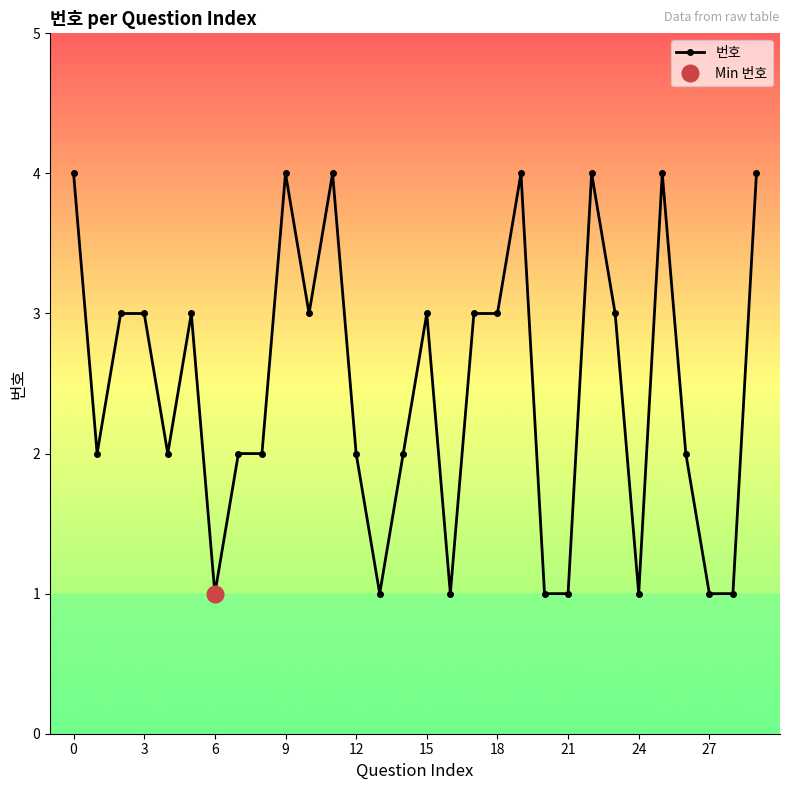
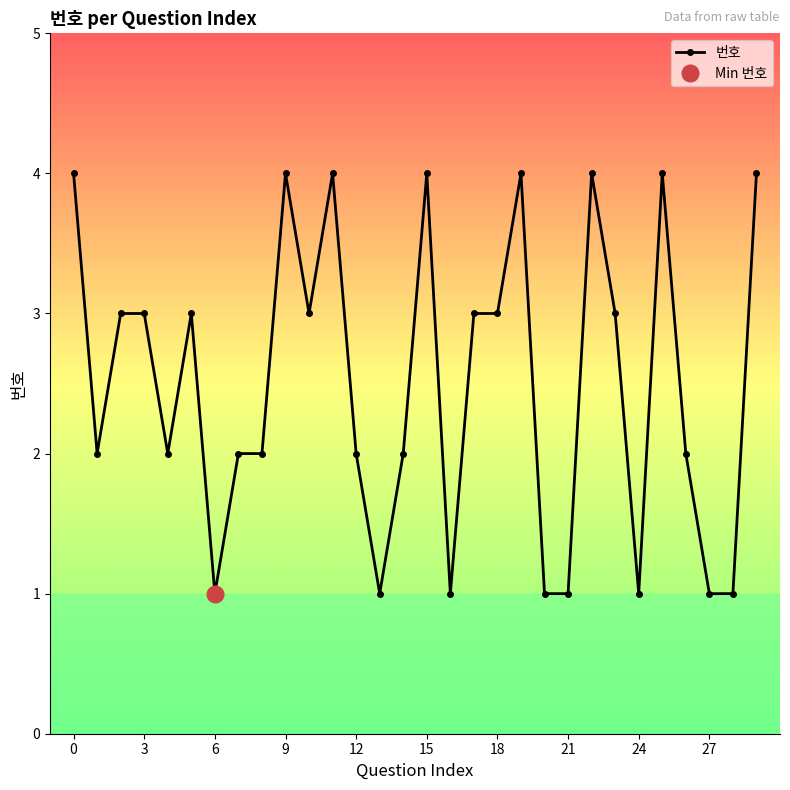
  {
    "번호": {
      "0": 4,
      "3": 3,
      "9": 4,
      "12": 2,
-     "15": 3,
+     "15": 4,
      "18": 3
    }
  }
